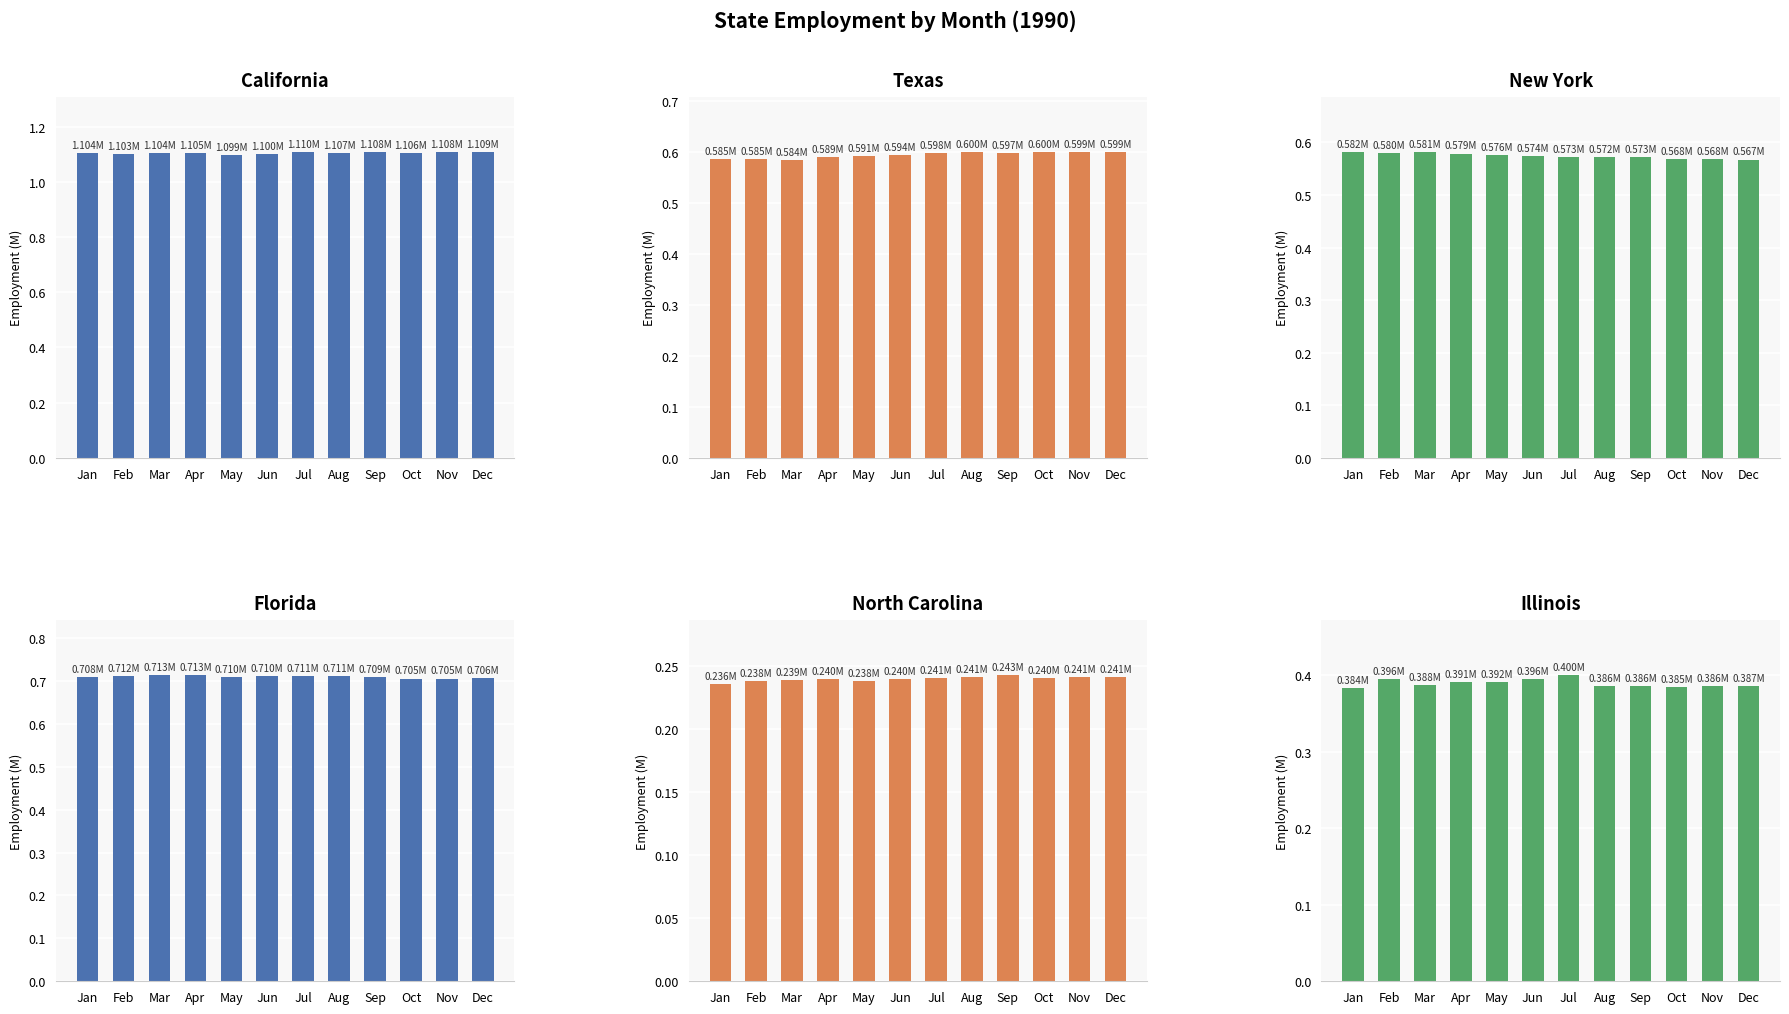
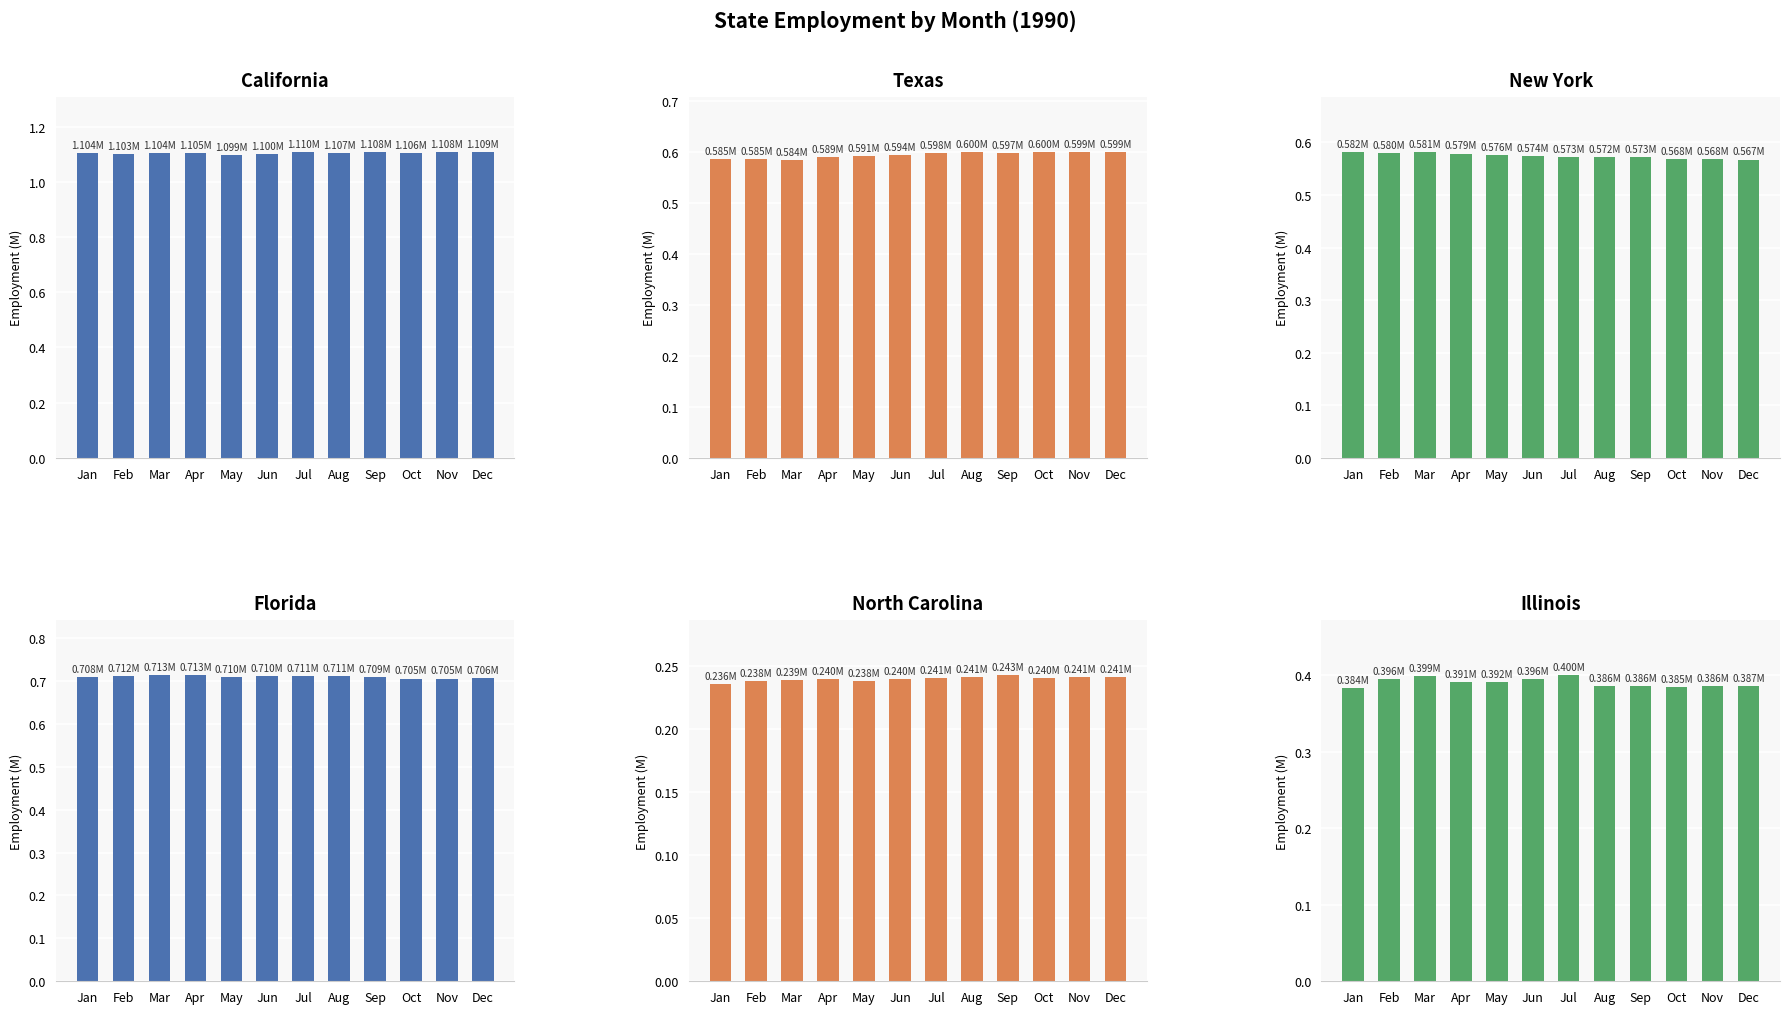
  {
    "California": {
      "Jan": "1.104M",
      "Feb": "1.103M",
      "Mar": "1.104M",
      "Apr": "1.105M",
      "May": "1.099M",
      "Jun": "1.100M",
      "Jul": "1.110M",
      "Aug": "1.107M",
      "Sep": "1.108M",
      "Oct": "1.106M",
      "Nov": "1.108M",
      "Dec": "1.109M"
    },
    "Texas": {
      "Jan": "0.585M",
      "Feb": "0.585M",
      "Mar": "0.584M",
      "Apr": "0.589M",
      "May": "0.591M",
      "Jun": "0.594M",
      "Jul": "0.598M",
      "Aug": "0.600M",
      "Sep": "0.597M",
      "Oct": "0.600M",
      "Nov": "0.599M",
      "Dec": "0.599M"
    },
    "New York": {
      "Jan": "0.582M",
      "Feb": "0.580M",
      "Mar": "0.581M",
      "Apr": "0.579M",
      "May": "0.576M",
      "Jun": "0.574M",
      "Jul": "0.573M",
      "Aug": "0.572M",
      "Sep": "0.573M",
      "Oct": "0.568M",
      "Nov": "0.568M",
      "Dec": "0.567M"
    },
    "Florida": {
      "Jan": "0.708M",
      "Feb": "0.712M",
      "Mar": "0.713M",
      "Apr": "0.713M",
      "May": "0.710M",
      "Jun": "0.710M",
      "Jul": "0.711M",
      "Aug": "0.711M",
      "Sep": "0.709M",
      "Oct": "0.705M",
      "Nov": "0.705M",
      "Dec": "0.706M"
    },
    "North Carolina": {
      "Jan": "0.236M",
      "Feb": "0.238M",
      "Mar": "0.239M",
      "Apr": "0.240M",
      "May": "0.238M",
      "Jun": "0.240M",
      "Jul": "0.241M",
      "Aug": "0.241M",
      "Sep": "0.243M",
      "Oct": "0.240M",
      "Nov": "0.241M",
      "Dec": "0.241M"
    },
    "Illinois": {
      "Jan": "0.384M",
      "Feb": "0.396M",
-     "Mar": "0.388M",
+     "Mar": "0.399M",
      "Apr": "0.391M",
      "May": "0.392M",
      "Jun": "0.396M",
      "Jul": "0.400M",
      "Aug": "0.386M",
      "Sep": "0.386M",
      "Oct": "0.385M",
      "Nov": "0.386M",
      "Dec": "0.387M"
    }
  }
